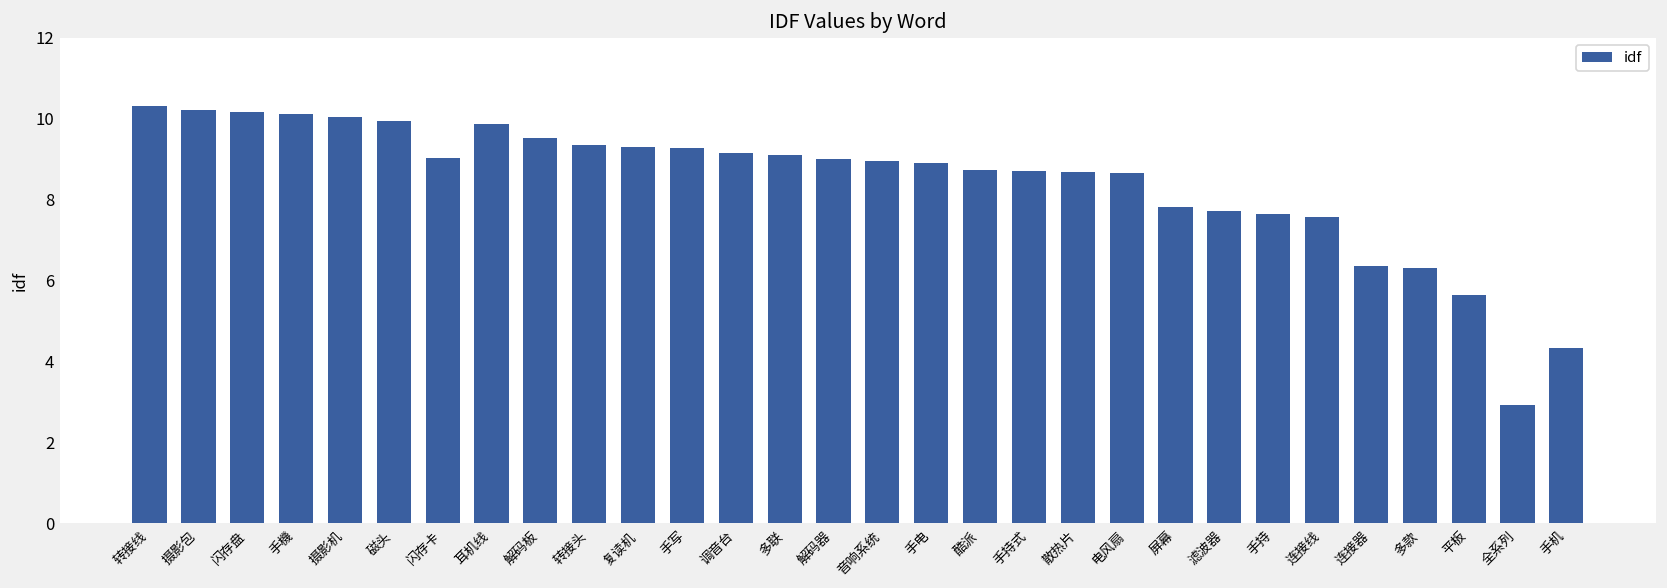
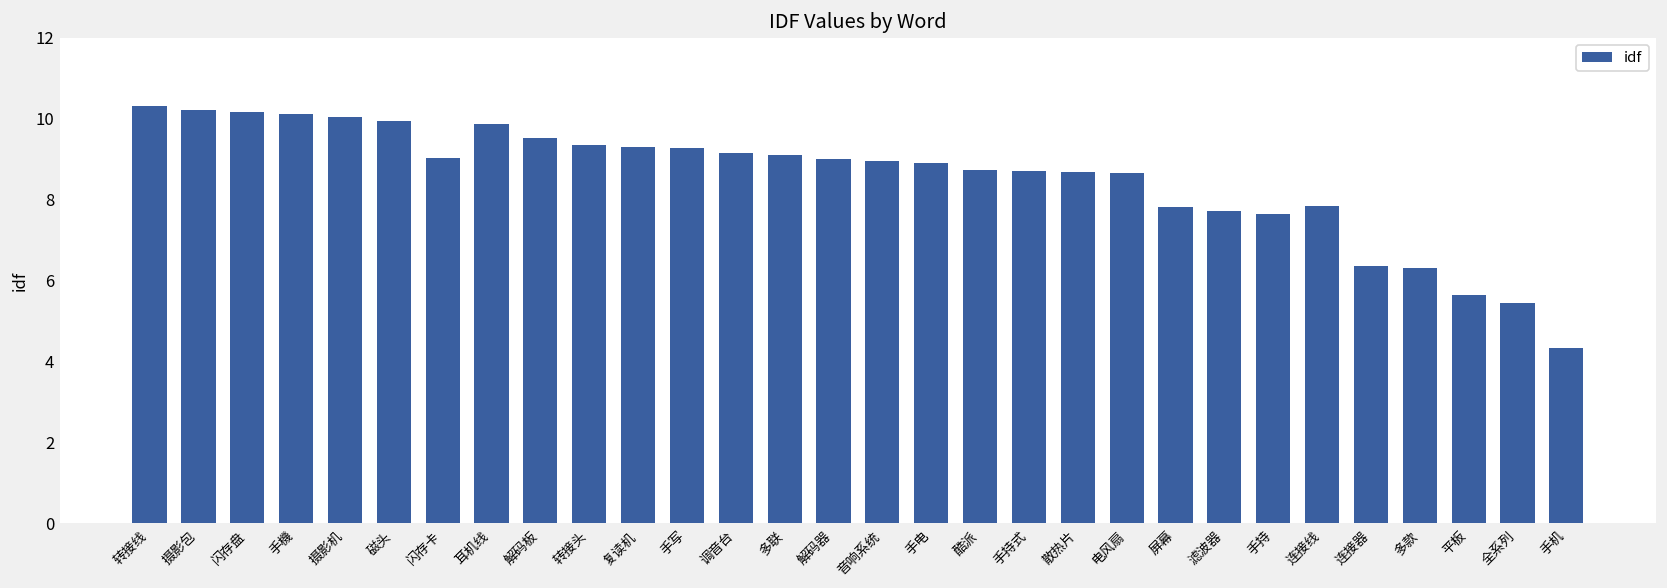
  {
    "转接线": 10.3,
    "摄影包": 10.2,
    "闪存盘": 10.2,
    "手機": 10.1,
    "摄影机": 10.0,
    "磁头": 9.9,
    "闪存卡": 9.0,
    "耳机线": 9.9,
    "解码板": 9.5,
    "转接头": 9.3,
    "复读机": 9.3,
    "手写": 9.3,
    "调音台": 9.1,
    "多联": 9.1,
    "解码器": 9.0,
    "音响系统": 8.9,
    "手电": 8.9,
    "酷派": 8.7,
    "手持式": 8.7,
    "散热片": 8.7,
    "电风扇": 8.7,
    "屏幕": 7.8,
    "滤波器": 7.7,
    "手持": 7.6,
-   "连接线": 7.6,
+   "连接线": 7.8,
    "连接器": 6.4,
    "多款": 6.3,
    "平板": 5.6,
-   "全系列": 2.9,
+   "全系列": 5.5,
    "手机": 4.3
  }
